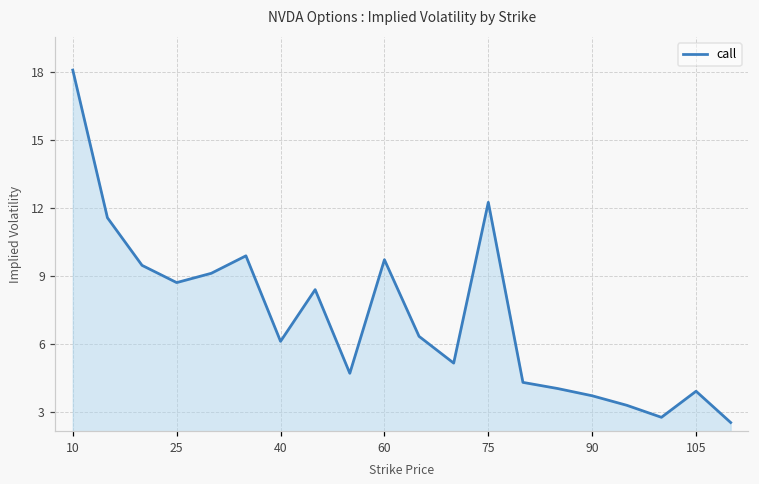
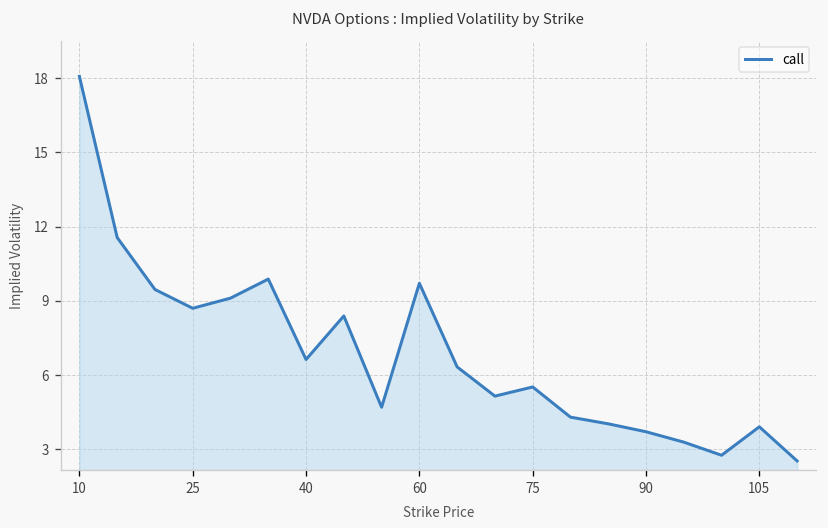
  {
    "10": 18.1,
    "25": 8.7,
-   "40": 6.1,
+   "40": 6.6,
    "60": 9.7,
-   "75": 12.2,
+   "75": 5.5,
    "90": 3.7,
    "105": 3.9
  }
